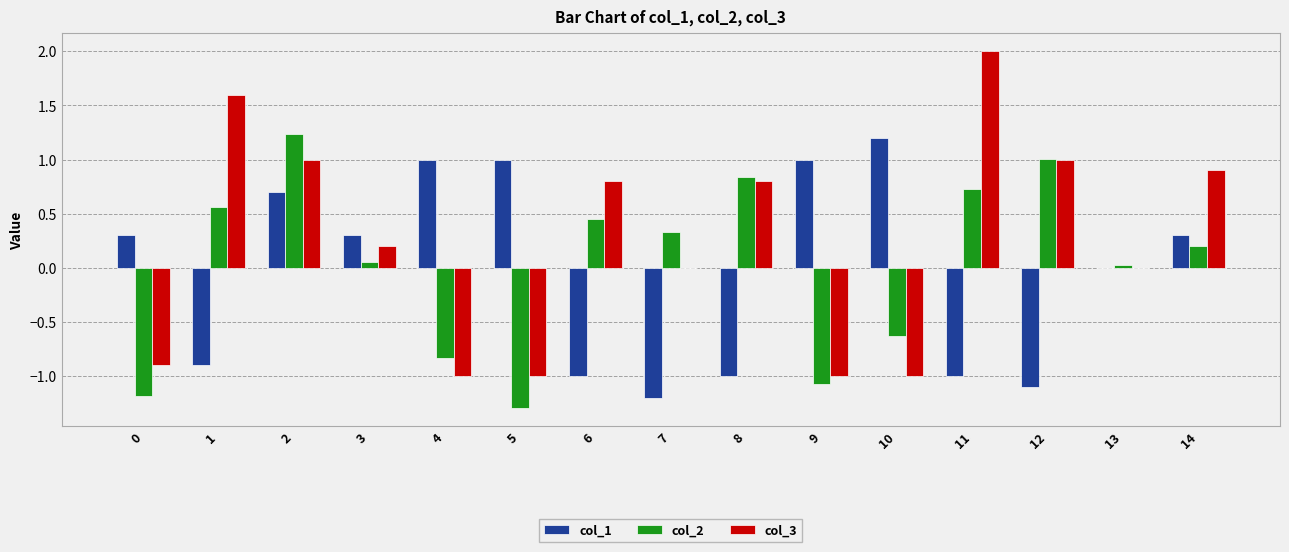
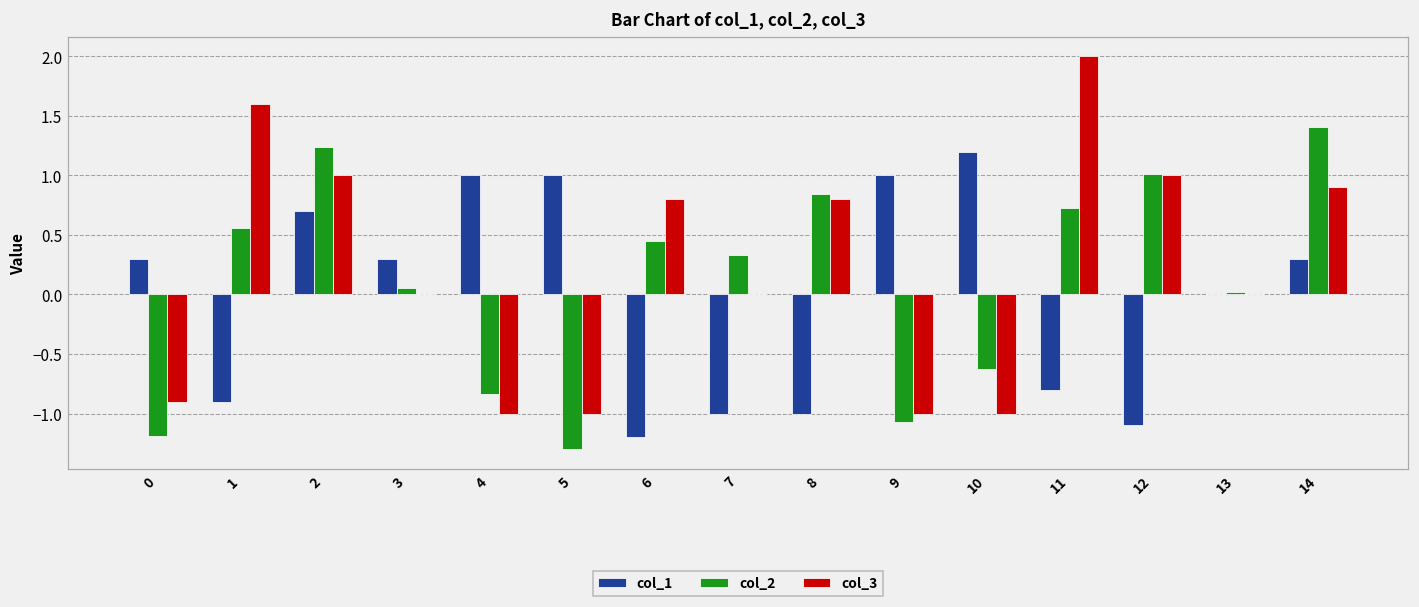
  {
    "col_1": {
      "0": 0.3,
      "1": -0.9,
      "2": 0.7,
      "3": 0.3,
      "4": 1.0,
      "5": 1.0,
-     "6": -1.0,
-     "7": -1.2,
+     "6": -1.2,
+     "7": -1.0,
      "8": -1.0,
      "9": 1.0,
      "10": 1.2,
-     "11": -1.0,
+     "11": -0.8,
      "12": -1.1,
      "13": 0.0,
      "14": 0.3
    },
    "col_2": {
      "0": -1.19,
      "1": 0.56,
      "2": 1.24,
      "3": 0.05,
      "4": -0.84,
      "5": -1.30,
      "6": 0.45,
      "7": 0.33,
      "8": 0.84,
      "9": -1.07,
      "10": -0.63,
      "11": 0.73,
      "12": 1.01,
      "13": 0.02,
-     "14": 0.20
+     "14": 1.40
    },
    "col_3": {
      "0": -0.9,
      "1": 1.6,
      "2": 1.0,
-     "3": 0.2,
+     "3": 0.0,
      "4": -1.0,
      "5": -1.0,
      "6": 0.8,
      "7": 0.0,
      "8": 0.8,
      "9": -1.0,
      "10": -1.0,
      "11": 2.0,
      "12": 1.0,
      "13": 0.0,
      "14": 0.9
    }
  }
